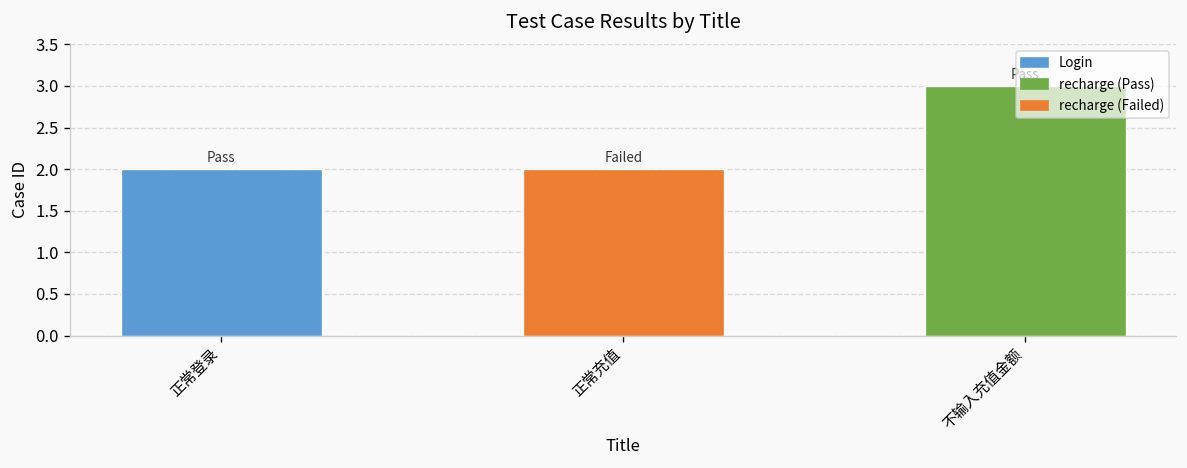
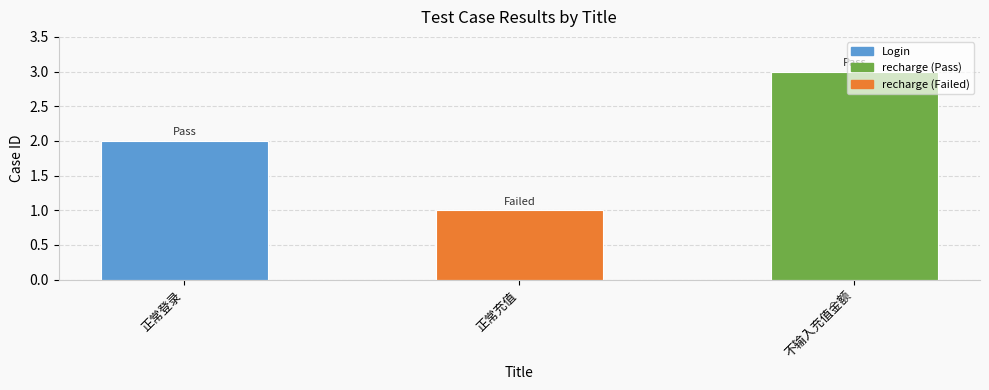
  {
    "正常登录": 2,
-   "正常充值": 2
+   "正常充值": 1
  }
